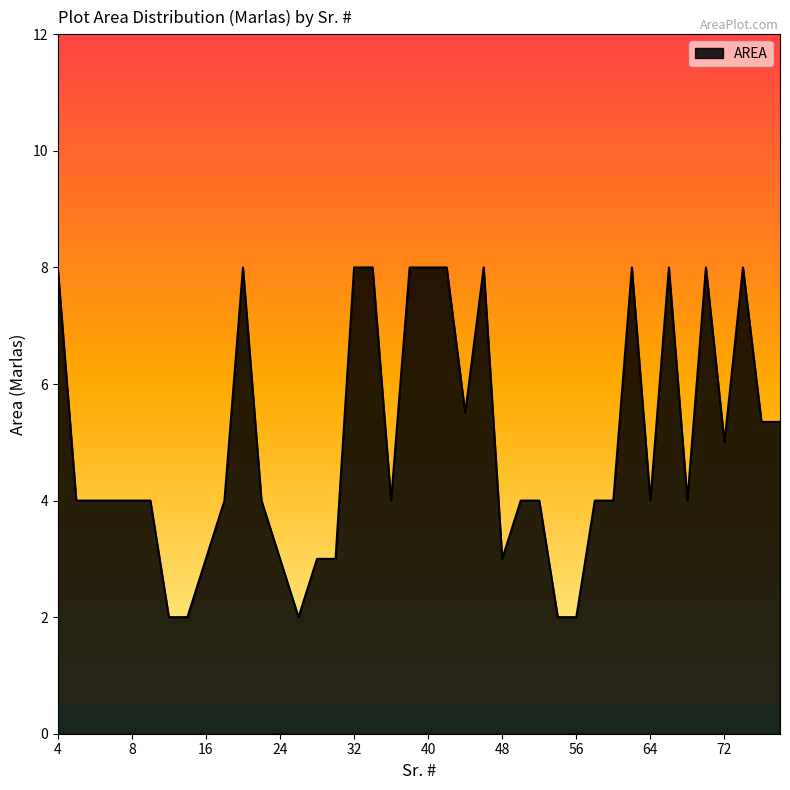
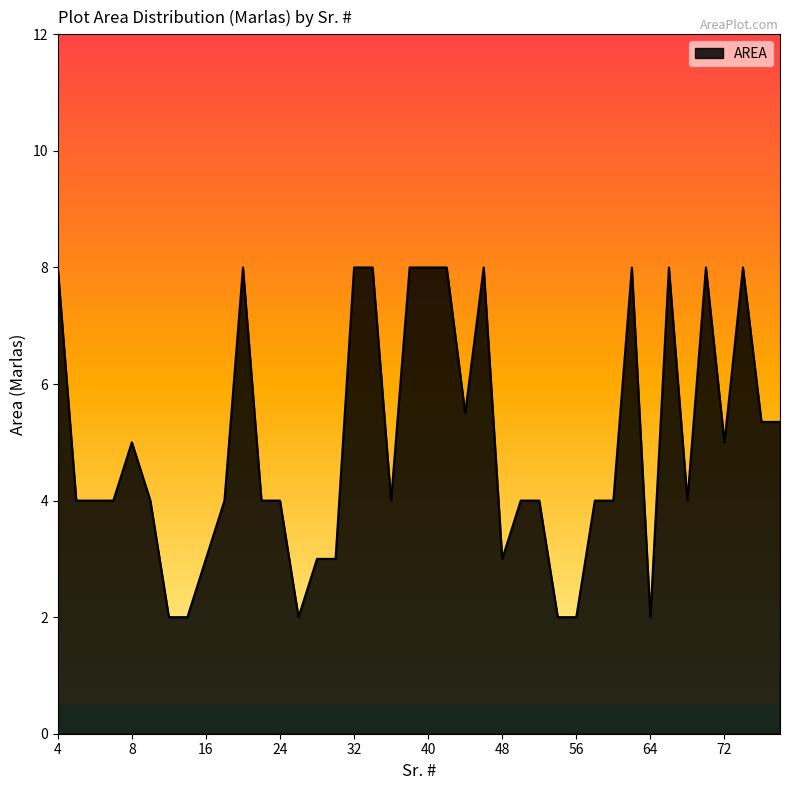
  {
    "4": 8,
-   "8": 4,
+   "8": 5,
    "16": 3,
-   "24": 3,
+   "24": 4,
    "32": 8,
    "40": 8,
    "48": 3,
    "56": 2,
-   "64": 4,
+   "64": 2,
    "72": 5
  }
